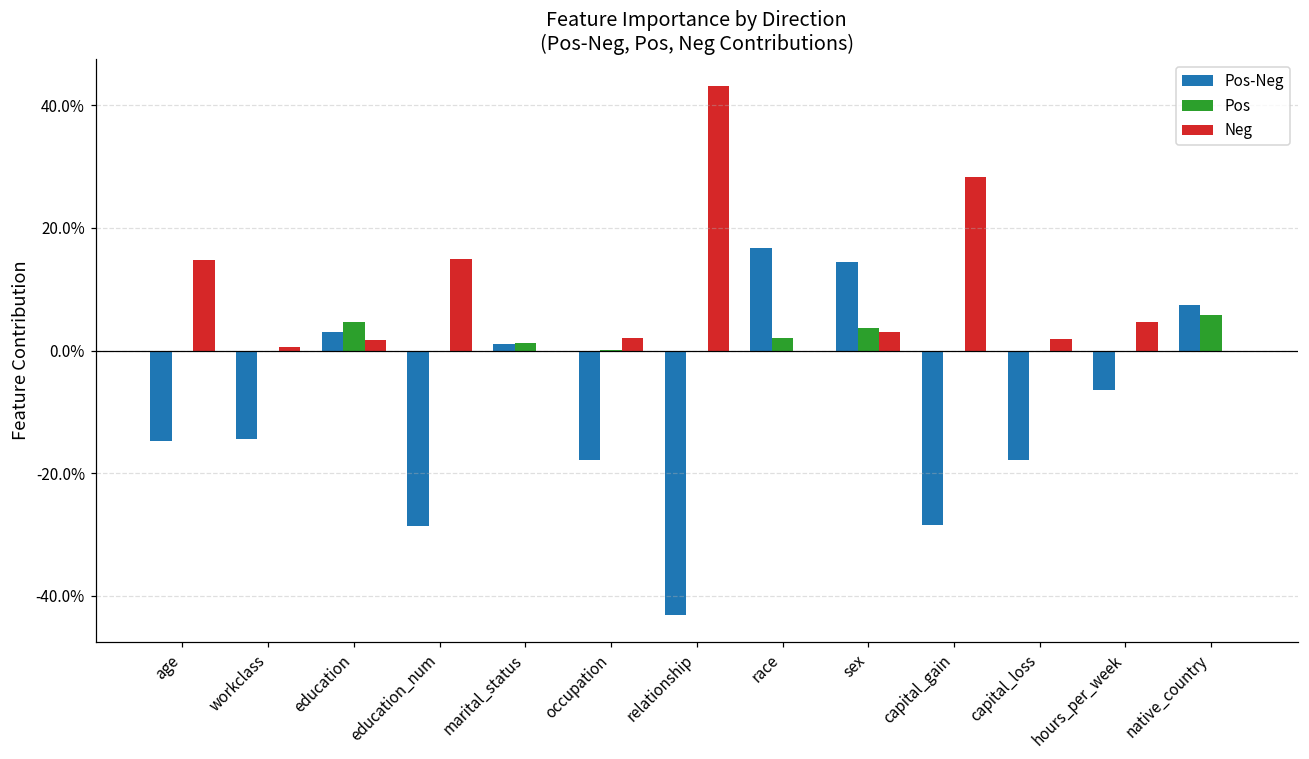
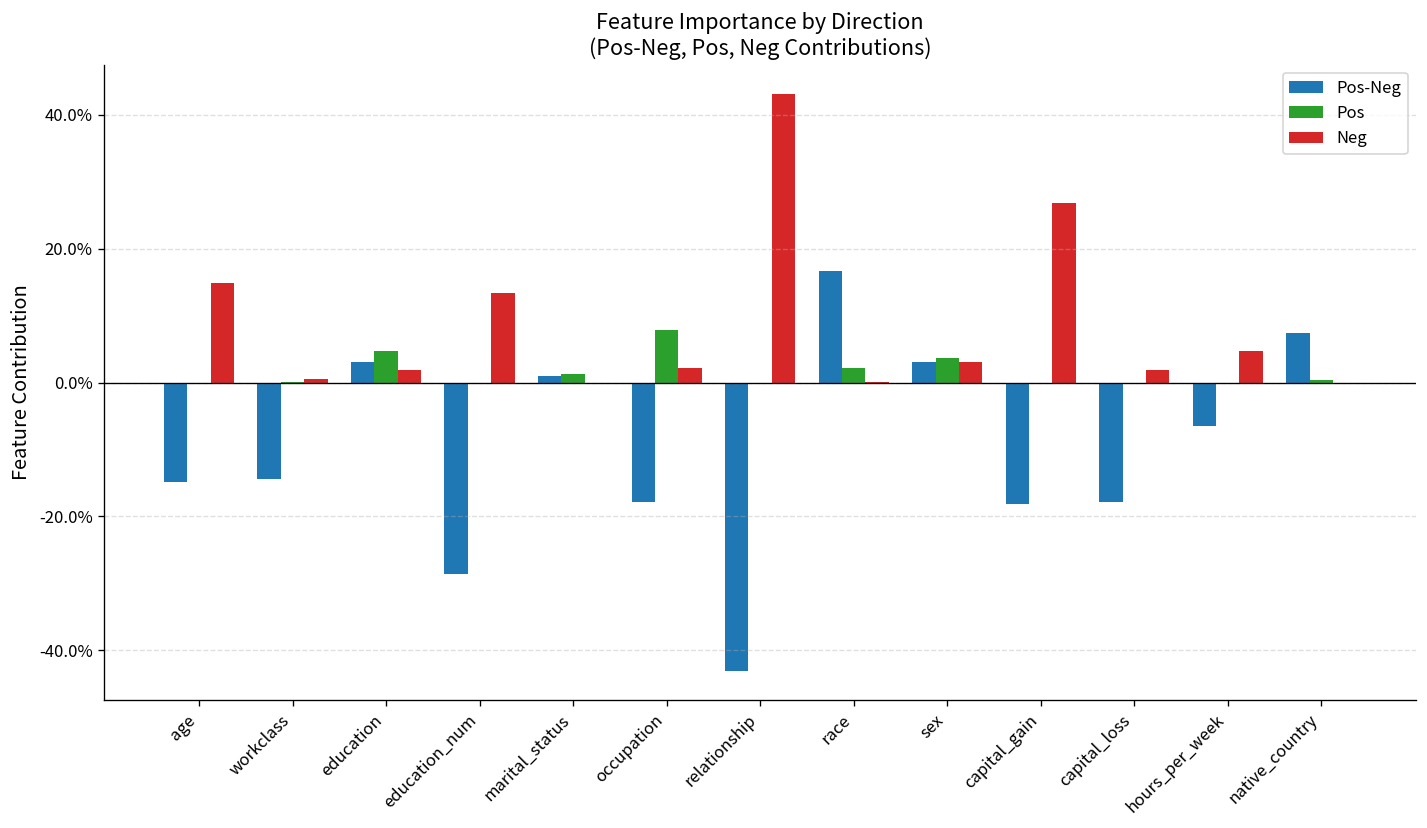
  {
    "Pos-Neg": {
      "age": "-15%",
      "workclass": "-14%",
      "education": "3%",
      "education_num": "-29%",
      "marital_status": "1%",
      "occupation": "-18%",
      "relationship": "-43%",
      "race": "17%",
-     "sex": "15%",
-     "capital_gain": "-28%",
+     "sex": "3%",
+     "capital_gain": "-18%",
      "capital_loss": "-18%",
      "hours_per_week": "-6%",
      "native_country": "7%"
    },
    "Pos": {
      "age": "0%",
      "education": "5%",
      "education_num": "0%",
      "marital_status": "1%",
-     "occupation": "0%",
+     "occupation": "8%",
      "relationship": "0%",
      "race": "2%",
      "sex": "4%",
      "capital_gain": "0%",
      "capital_loss": "0%",
      "hours_per_week": "0%",
-     "native_country": "6%"
+     "native_country": "0%"
    },
    "Neg": {
      "age": "15%",
      "workclass": "1%",
      "education": "2%",
-     "education_num": "15%",
+     "education_num": "13%",
      "occupation": "2%",
      "relationship": "43%",
      "sex": "3%",
-     "capital_gain": "28%",
+     "capital_gain": "27%",
      "capital_loss": "2%",
      "hours_per_week": "5%",
      "native_country": "0%"
    }
  }
